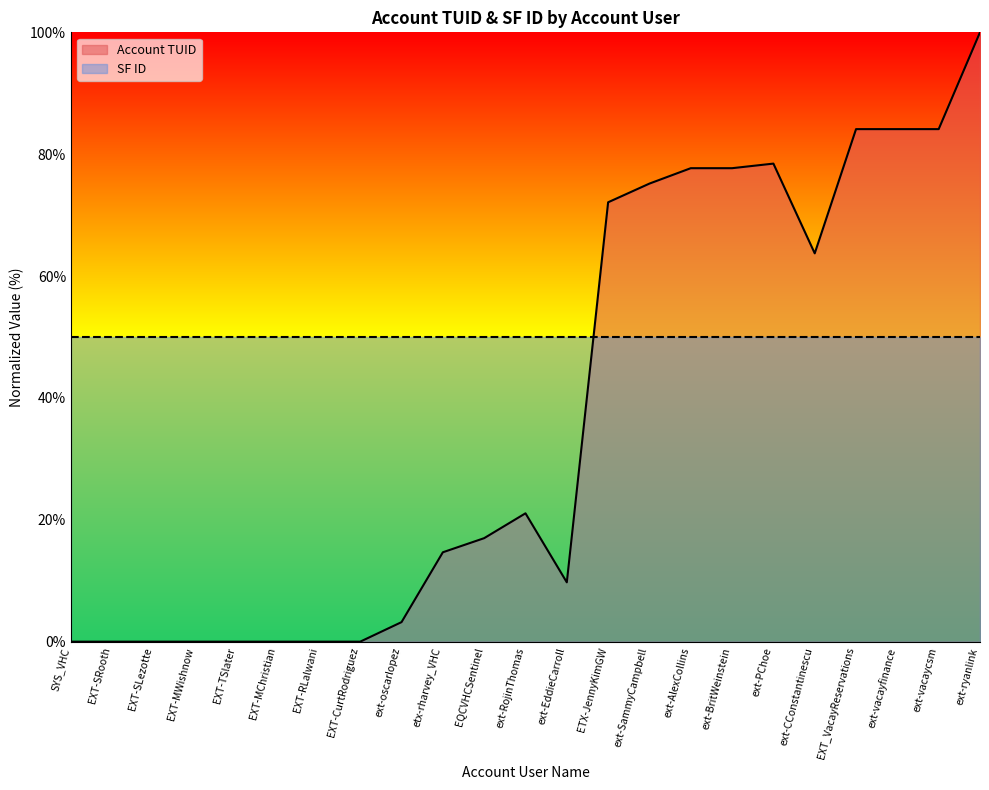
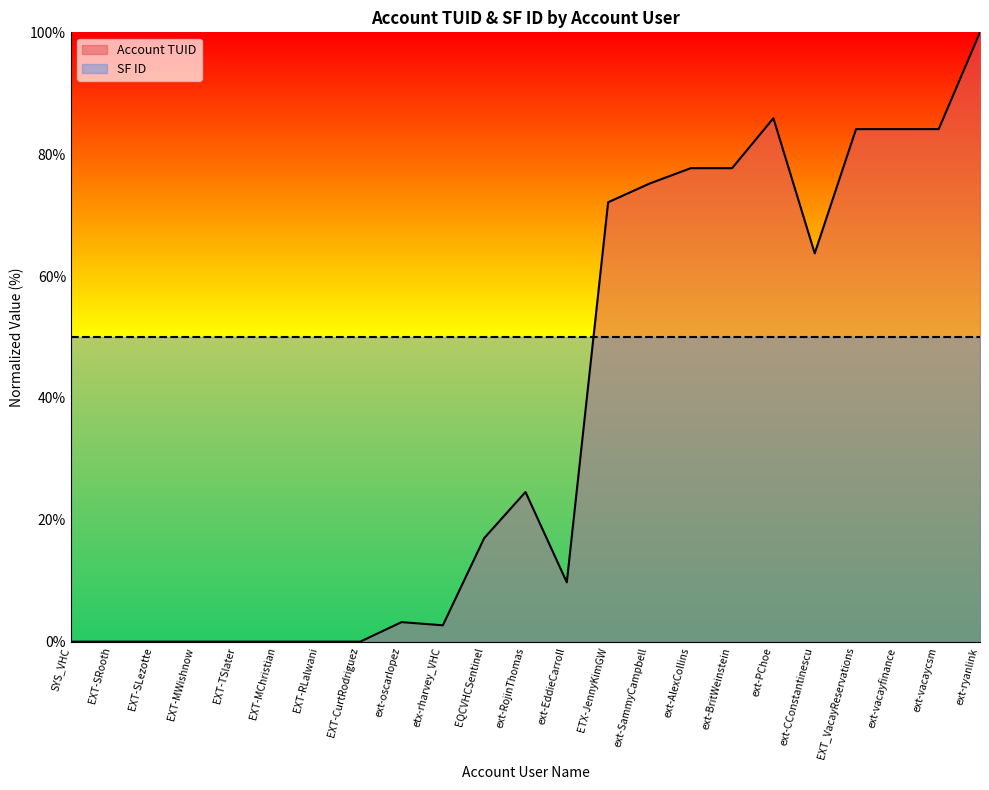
  {
    "Account TUID": {
      "SYS_VHC": "0%",
      "EXT-SRooth": "0%",
      "EXT-SLezotte": "0%",
      "EXT-MWishnow": "0%",
      "EXT-TSlater": "0%",
      "EXT-MChristian": "0%",
      "EXT-RLalwani": "0%",
      "EXT-CurtRodriguez": "0%",
      "ext-oscarlopez": "3%",
-     "etx-rharvey_VHC": "15%",
+     "etx-rharvey_VHC": "3%",
      "EQCVHCSentinel": "17%",
-     "ext-RojinThomas": "21%",
+     "ext-RojinThomas": "25%",
      "ext-EddieCarroll": "10%",
      "ETX-JennyKimGW": "72%",
      "ext-SammyCampbell": "75%",
      "ext-AlexCollins": "78%",
      "ext-BritWeinstein": "78%",
-     "ext-PChoe": "78%",
+     "ext-PChoe": "86%",
      "ext-CConstantinescu": "64%",
      "EXT_VacayReservations": "84%",
      "ext-vacayfinance": "84%",
      "ext-vacaycsm": "84%",
      "ext-ryanlink": "100%"
    },
    "SF ID": {
      "SYS_VHC": "50%",
      "EXT-SRooth": "50%",
      "EXT-SLezotte": "50%",
      "EXT-MWishnow": "50%",
      "EXT-TSlater": "50%",
      "EXT-MChristian": "50%",
      "EXT-RLalwani": "50%",
      "EXT-CurtRodriguez": "50%",
      "ext-oscarlopez": "50%",
      "etx-rharvey_VHC": "50%",
      "EQCVHCSentinel": "50%",
      "ext-RojinThomas": "50%",
      "ext-EddieCarroll": "50%",
      "ETX-JennyKimGW": "50%",
      "ext-SammyCampbell": "50%",
      "ext-AlexCollins": "50%",
      "ext-BritWeinstein": "50%",
      "ext-PChoe": "50%",
      "ext-CConstantinescu": "50%",
      "EXT_VacayReservations": "50%",
      "ext-vacayfinance": "50%",
      "ext-vacaycsm": "50%",
      "ext-ryanlink": "50%"
    }
  }
